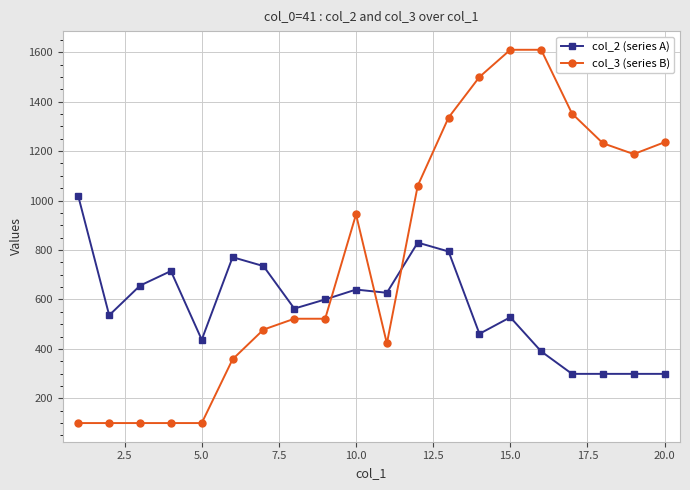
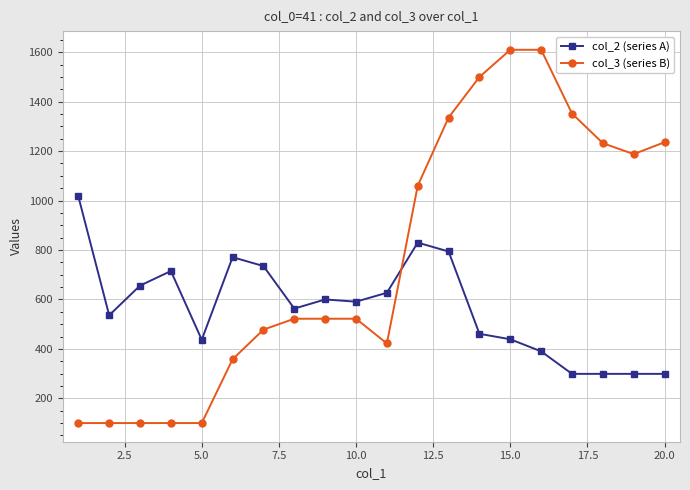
  {
    "col_2 (series A)": {
      "5.0": 440,
-     "10.0": 640,
-     "15.0": 530,
+     "10.0": 590,
+     "15.0": 440,
      "20.0": 300
    },
    "col_3 (series B)": {
      "5.0": 100,
-     "10.0": 940,
+     "10.0": 520,
      "15.0": 1610,
      "20.0": 1240
    }
  }
